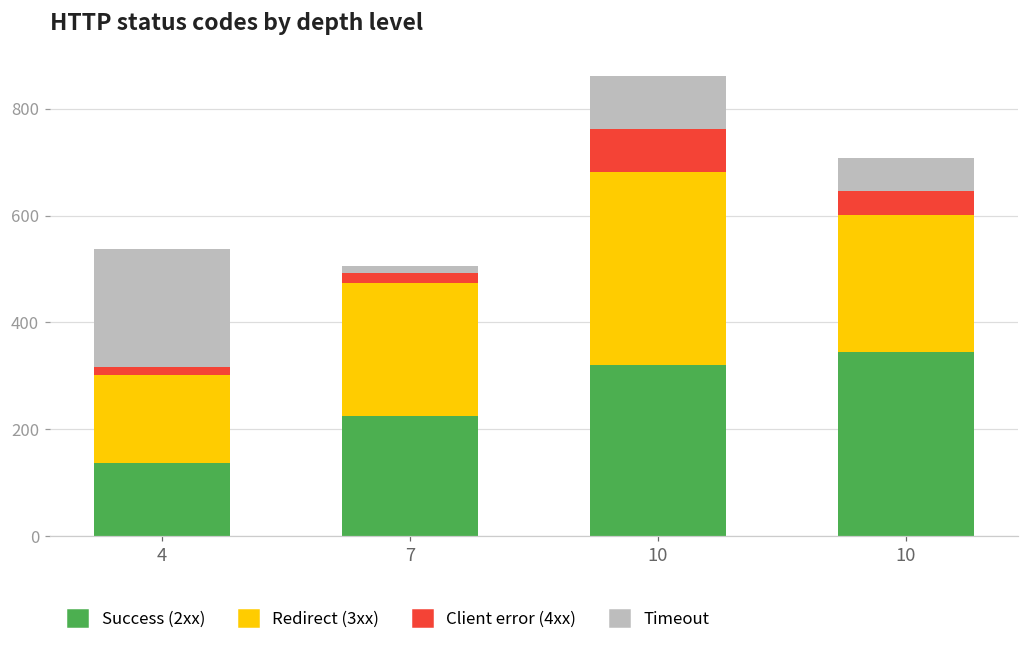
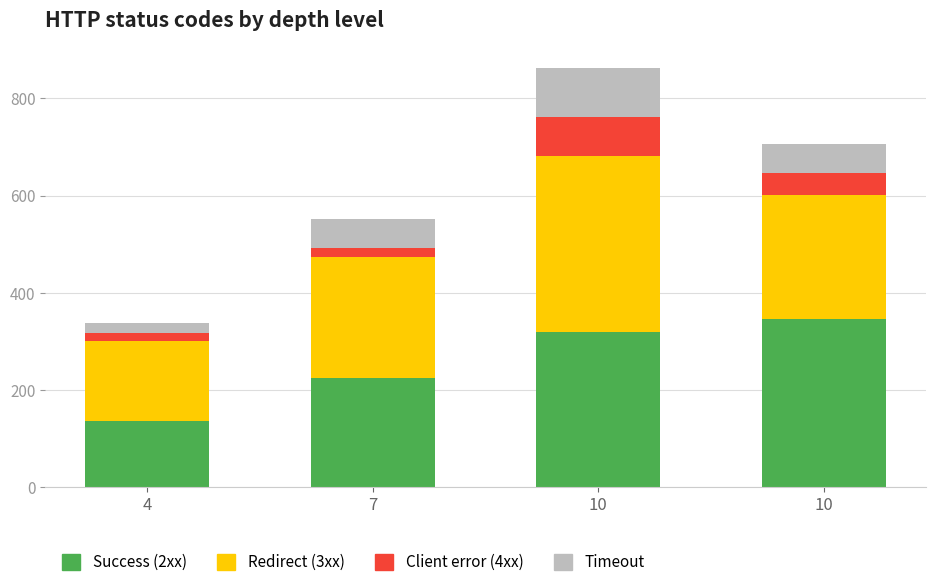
  {
    "Success (2xx)": {
      "4": 140,
      "7": 220
    },
    "Redirect (3xx)": {
      "4": 160,
      "7": 250
    },
    "Client error (4xx)": {
      "4": 10,
      "7": 20
    },
    "Timeout": {
-     "4": 220,
-     "7": 10
+     "4": 20,
+     "7": 60
    }
  }
